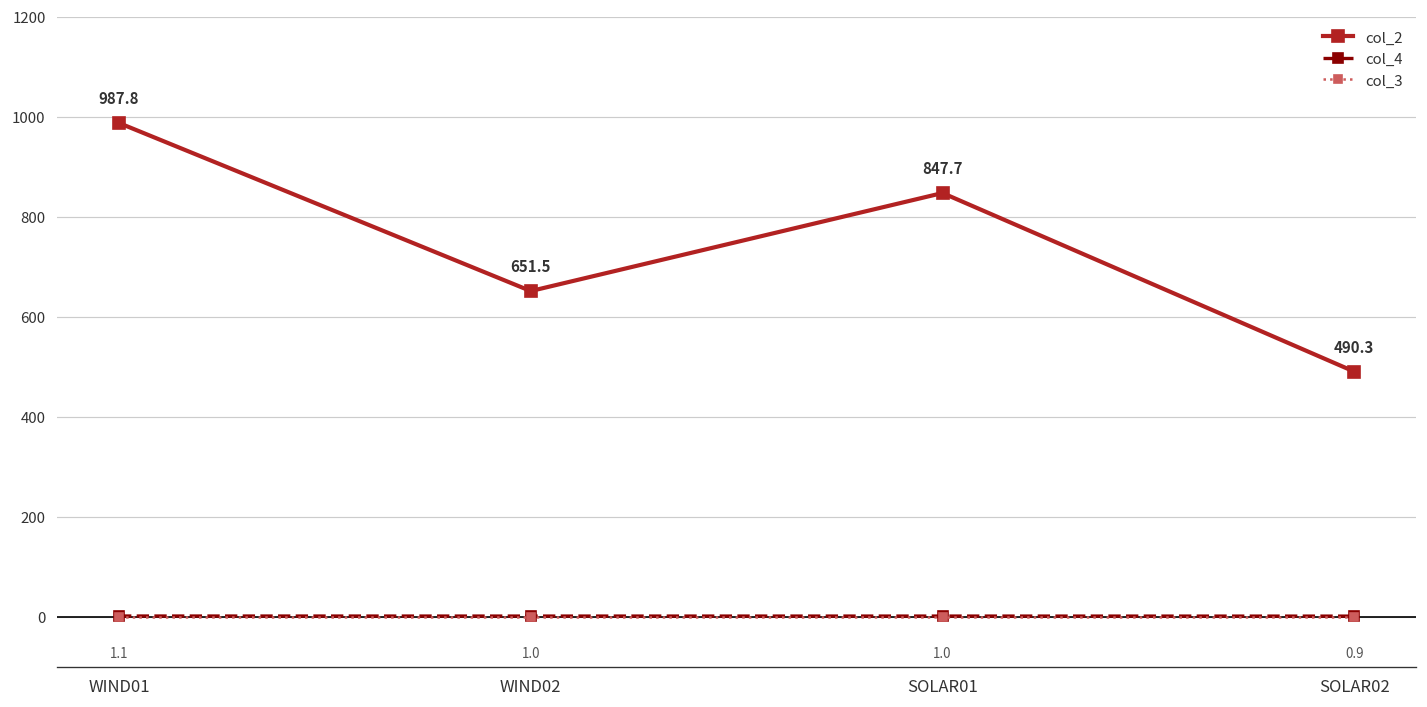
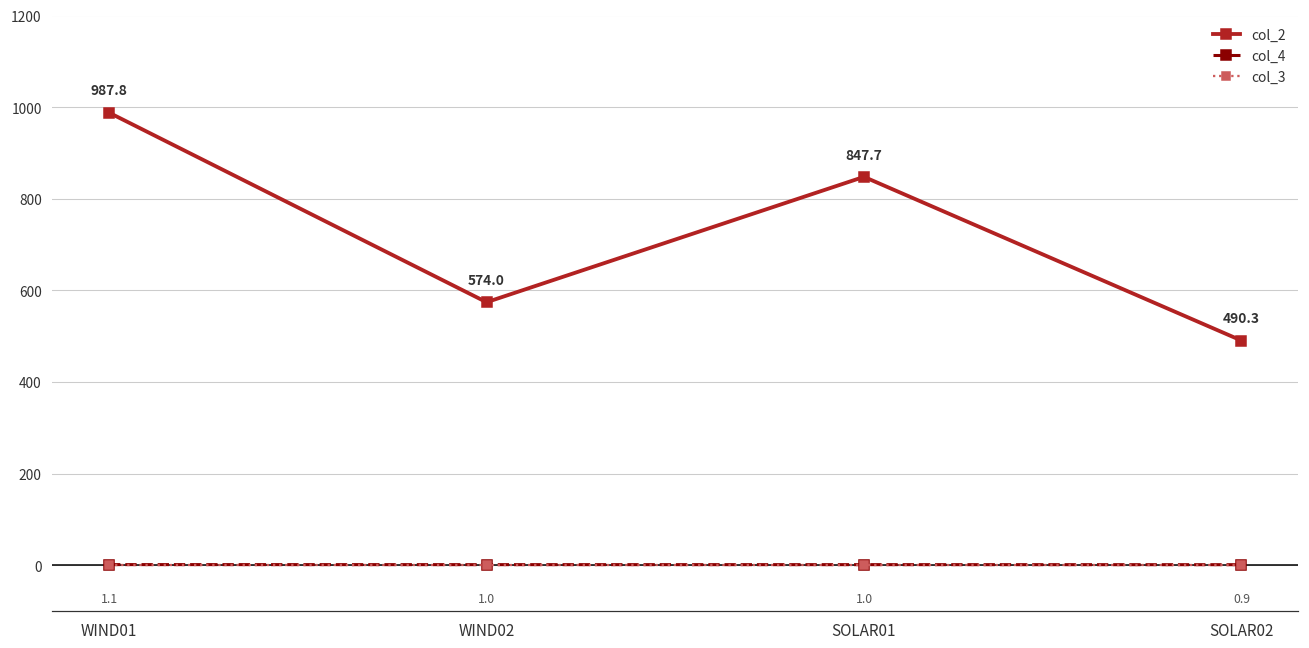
  {
    "col_2": {
      "WIND01": 987.8,
-     "WIND02": 651.5,
+     "WIND02": 574.0,
      "SOLAR01": 847.7,
      "SOLAR02": 490.3
    }
  }
